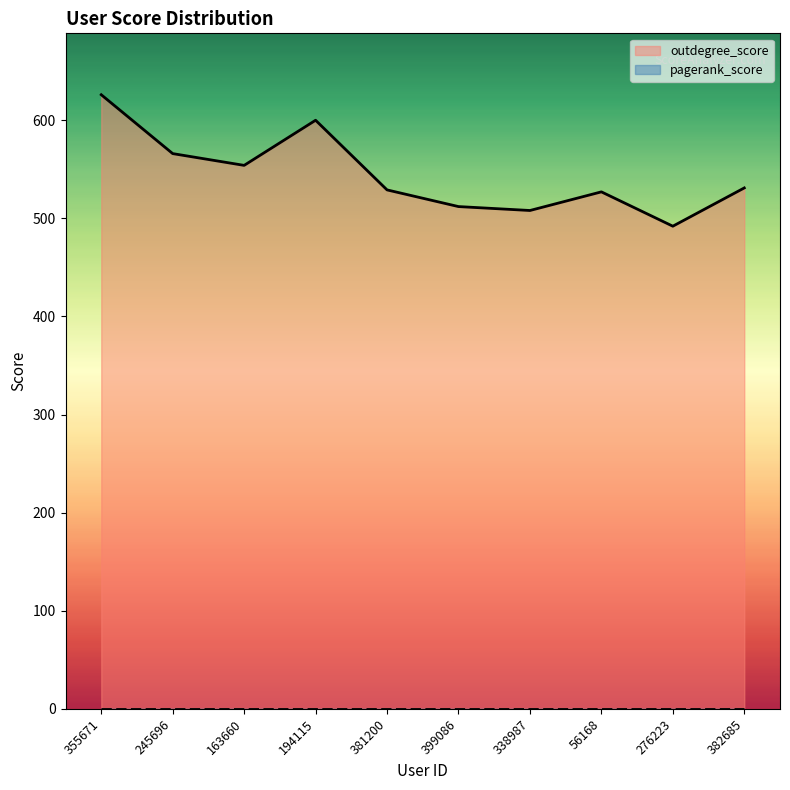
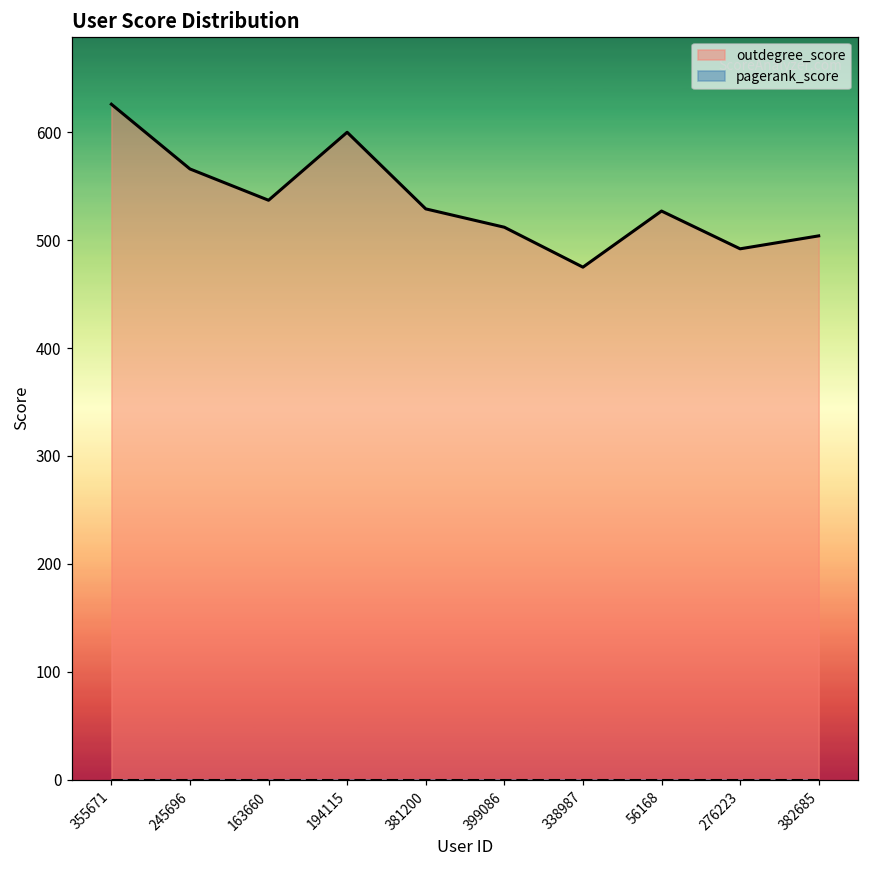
  {
    "outdegree_score": {
      "355671": 630,
      "245696": 570,
-     "163660": 550,
+     "163660": 540,
      "194115": 600,
      "381200": 530,
      "399086": 510,
-     "338987": 510,
+     "338987": 480,
      "56168": 530,
      "276223": 490,
-     "382685": 530
+     "382685": 500
    },
    "pagerank_score": {
      "355671": 0,
      "245696": 0,
      "163660": 0,
      "194115": 0,
      "381200": 0,
      "399086": 0,
      "338987": 0,
      "56168": 0,
      "276223": 0,
      "382685": 0
    }
  }
